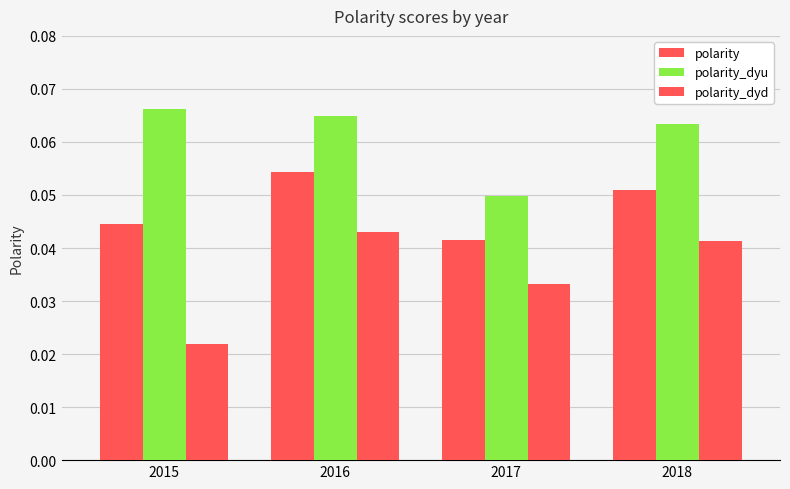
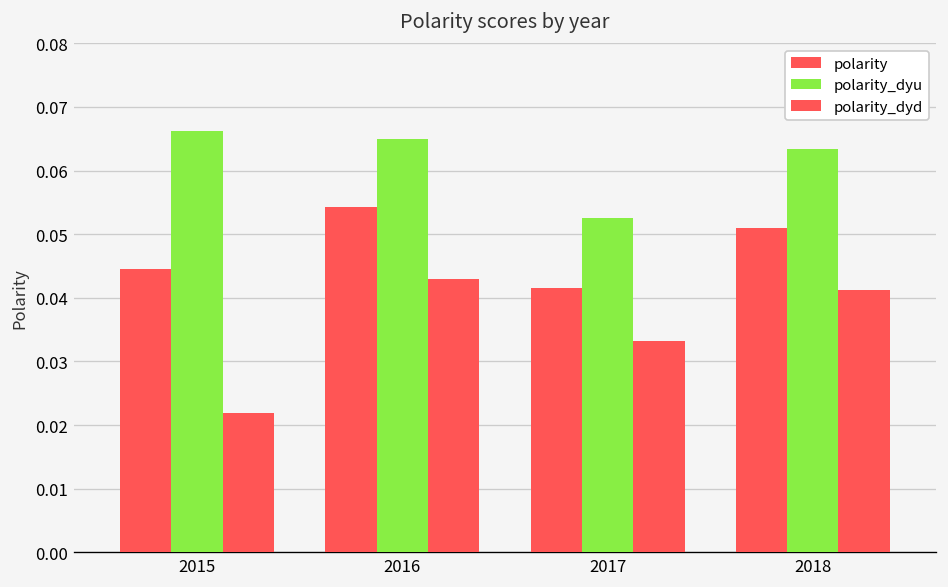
  {
    "polarity_dyu": {
      "2015": 0.066,
      "2016": 0.065,
-     "2017": 0.050,
+     "2017": 0.053,
      "2018": 0.063
    }
  }
